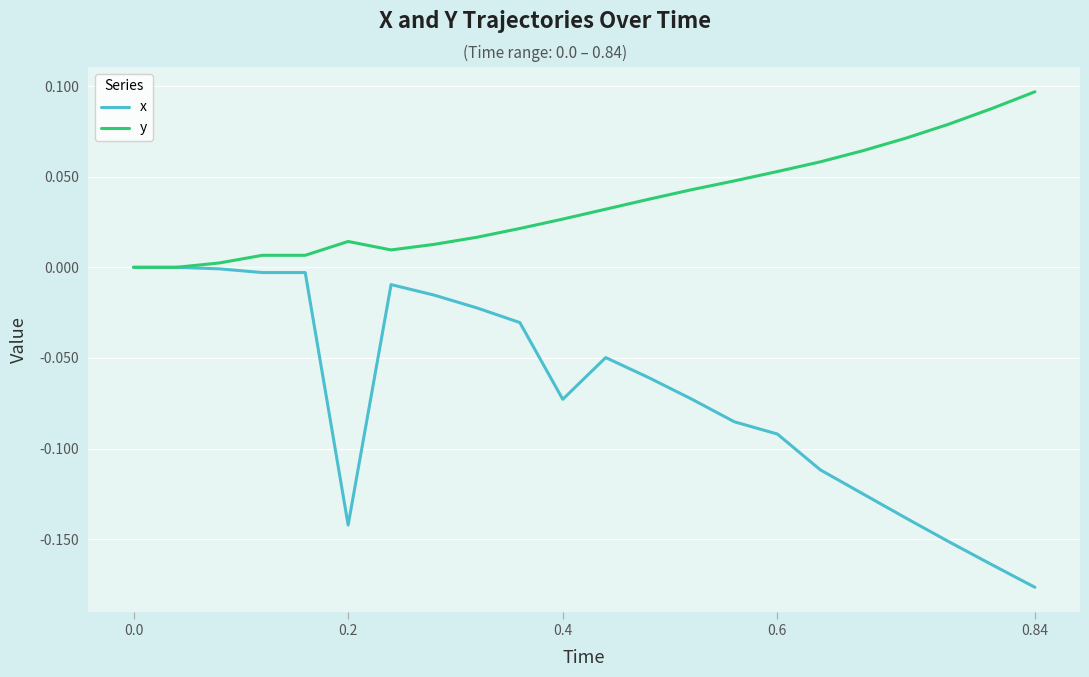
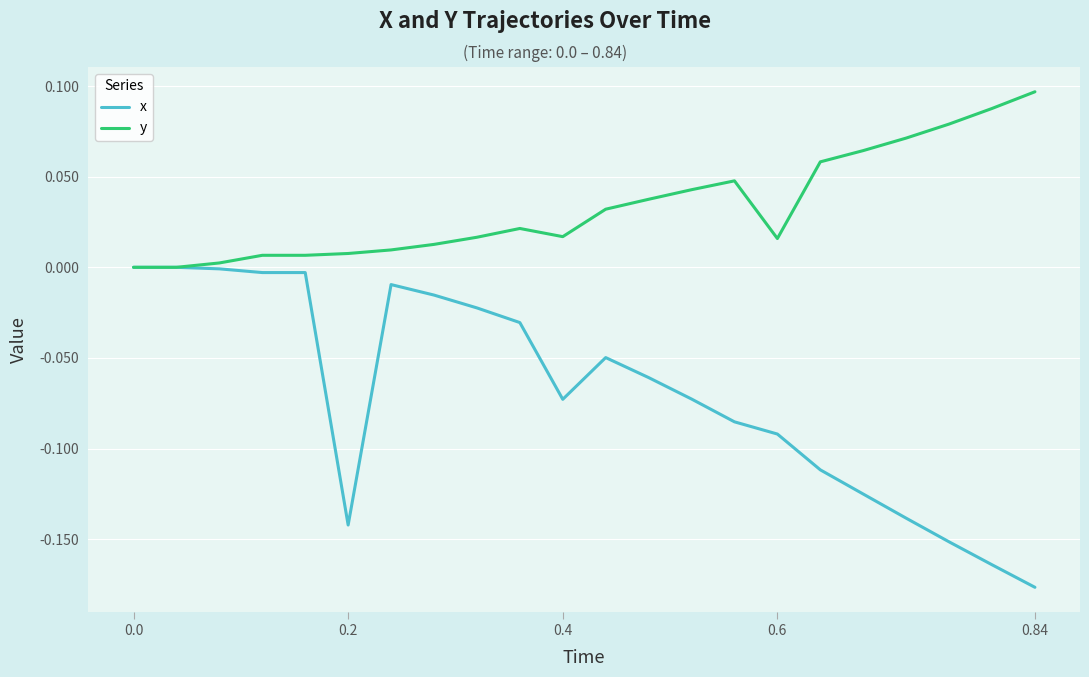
  {
    "x": {
      "0.2": -0.142,
      "0.4": -0.073,
      "0.6": -0.092,
      "0.84": -0.177
    },
    "y": {
-     "0.2": 0.014,
-     "0.4": 0.027,
-     "0.6": 0.053,
+     "0.2": 0.008,
+     "0.4": 0.017,
+     "0.6": 0.016,
      "0.84": 0.097
    }
  }
